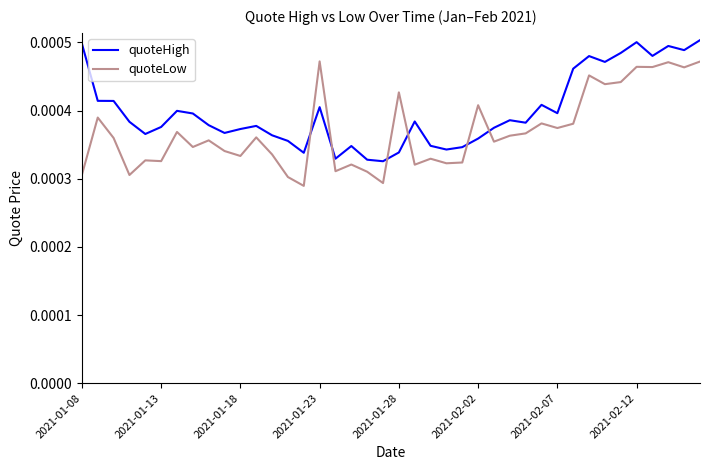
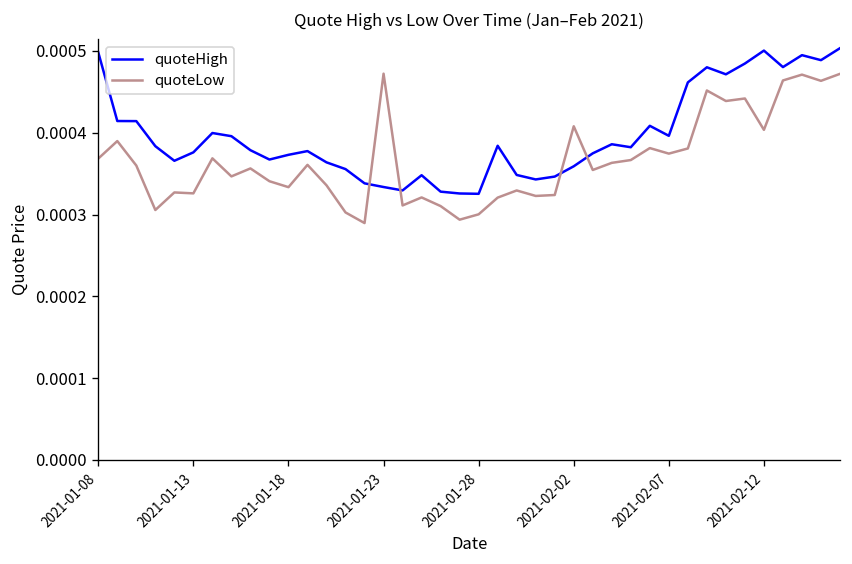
  {
    "quoteHigh": {
      "2021-01-08": 0.00050,
      "2021-01-13": 0.00038,
      "2021-01-18": 0.00037,
-     "2021-01-23": 0.00041,
-     "2021-01-28": 0.00034,
+     "2021-01-23": 0.00033,
+     "2021-01-28": 0.00033,
      "2021-02-02": 0.00036,
      "2021-02-07": 0.00040,
      "2021-02-12": 0.00050
    },
    "quoteLow": {
-     "2021-01-08": 0.00031,
+     "2021-01-08": 0.00037,
      "2021-01-13": 0.00033,
      "2021-01-18": 0.00033,
      "2021-01-23": 0.00047,
-     "2021-01-28": 0.00043,
+     "2021-01-28": 0.00030,
      "2021-02-02": 0.00041,
      "2021-02-07": 0.00037,
-     "2021-02-12": 0.00046
+     "2021-02-12": 0.00040
    }
  }
